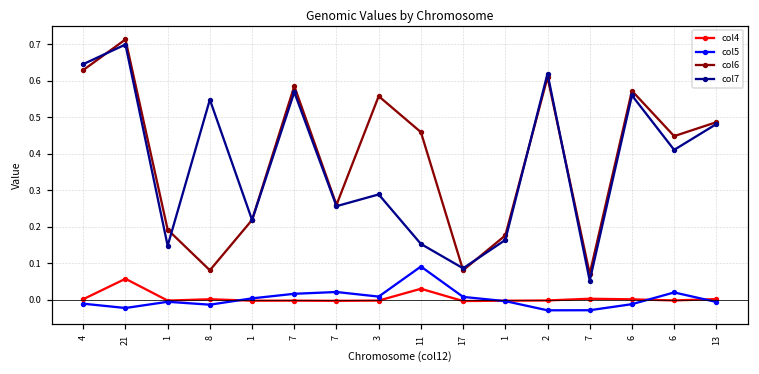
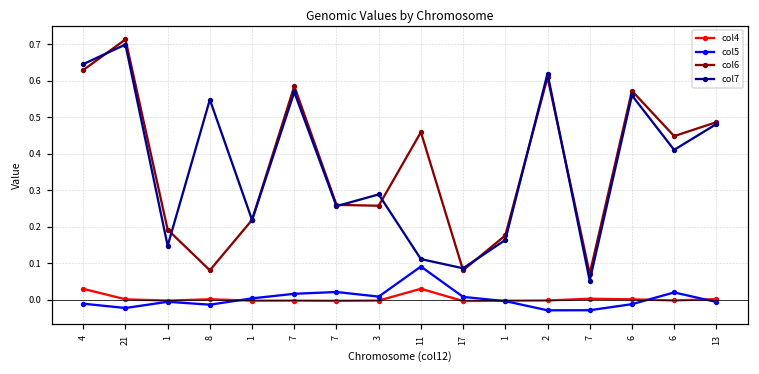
  {
    "col4": {
-     "4": 0.00,
-     "21": 0.06,
+     "4": 0.03,
+     "21": 0.00,
      "8": 0.00,
      "3": 0.00,
      "11": 0.03,
      "17": 0.00,
      "2": 0.00,
      "13": 0.00
    },
    "col5": {
      "4": -0.01,
      "21": -0.02,
      "8": -0.01,
      "3": 0.01,
      "11": 0.09,
      "17": 0.01,
      "2": -0.03,
      "13": -0.01
    },
    "col6": {
      "4": 0.63,
      "21": 0.71,
      "8": 0.08,
-     "3": 0.56,
+     "3": 0.26,
      "11": 0.46,
      "2": 0.61
    },
    "col7": {
      "4": 0.65,
      "21": 0.70,
      "8": 0.55,
      "3": 0.29,
-     "11": 0.15,
+     "11": 0.11,
      "2": 0.62
    }
  }
